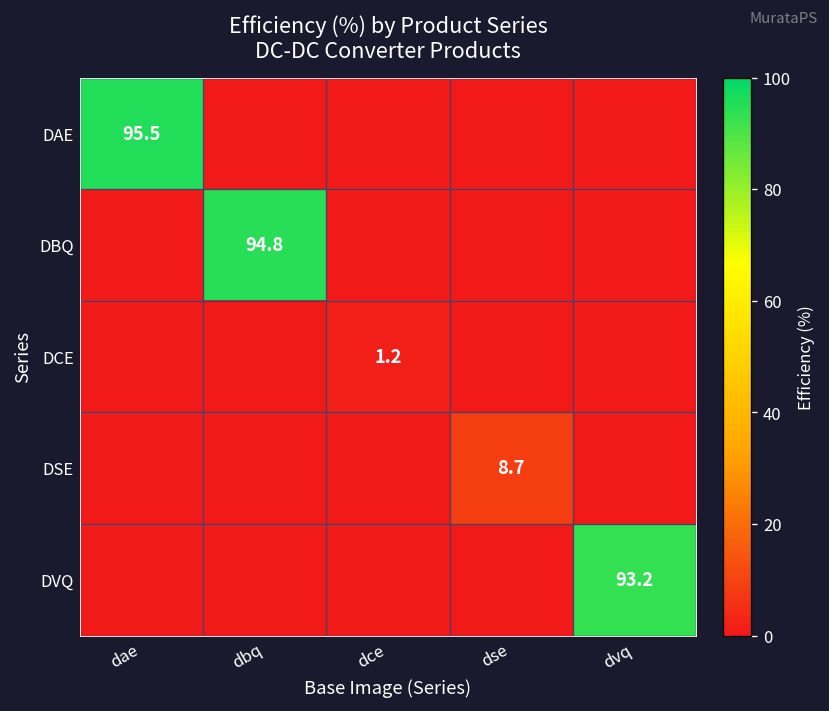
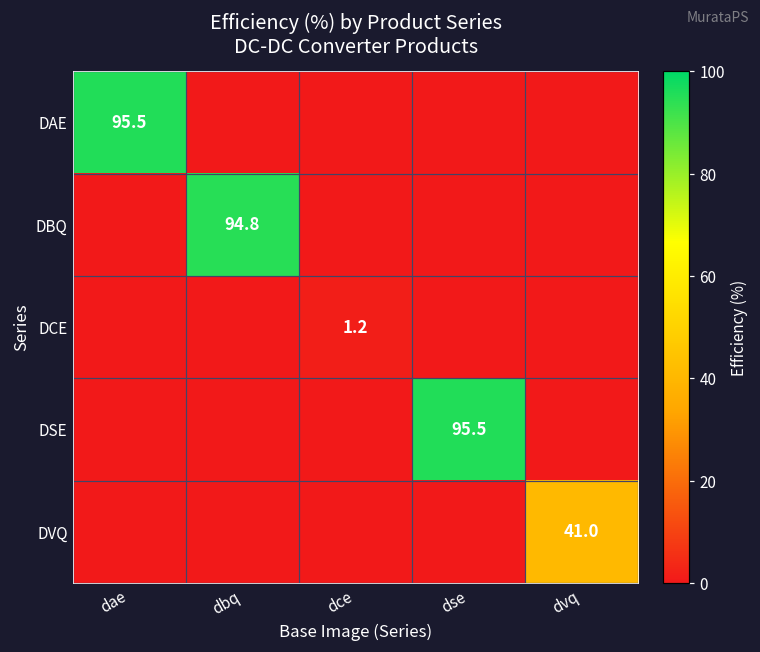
  {
    "DAE": {
      "dae": 95.5
    },
    "DBQ": {
      "dbq": 94.8
    },
    "DCE": {
      "dce": 1.2
    },
    "DSE": {
-     "dse": 8.7
+     "dse": 95.5
    },
    "DVQ": {
-     "dvq": 93.2
+     "dvq": 41.0
    }
  }
